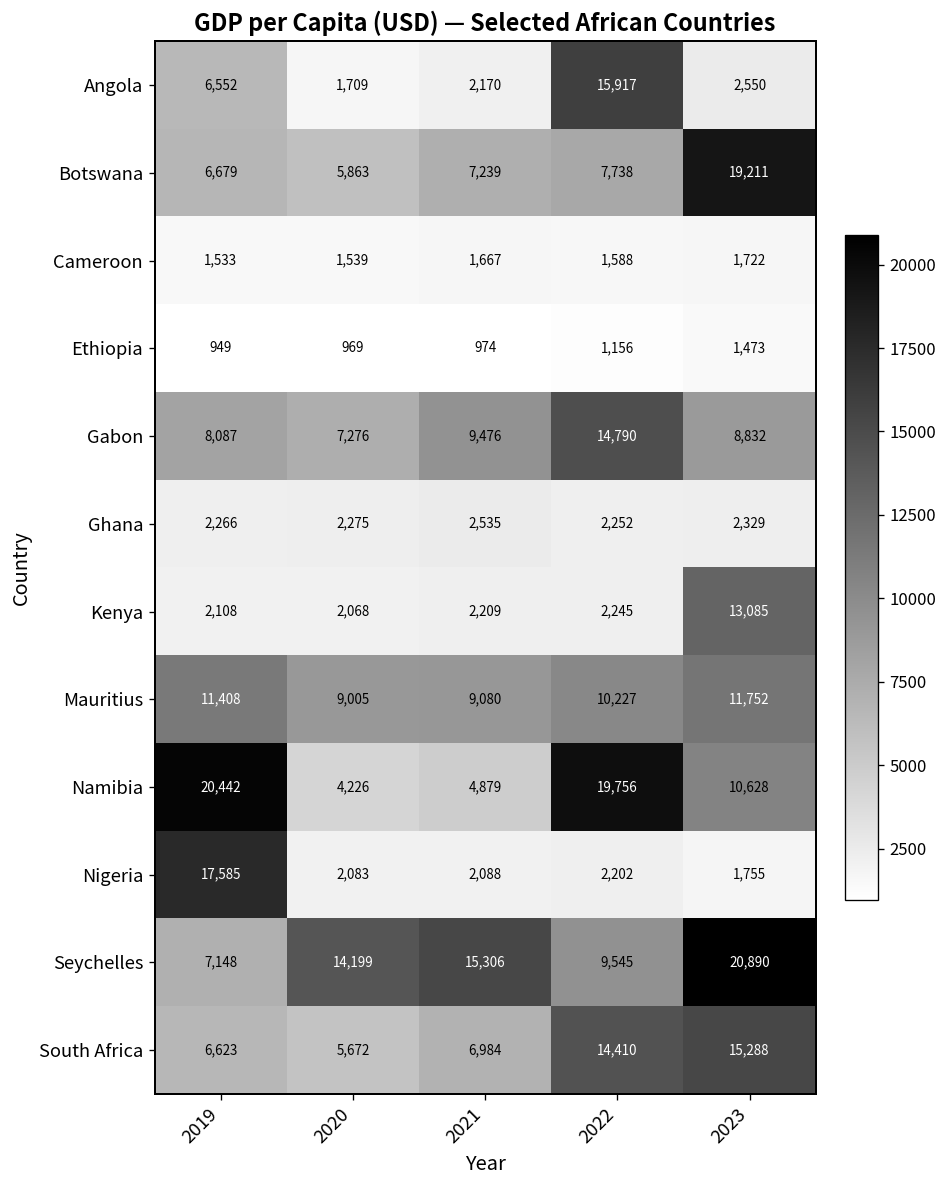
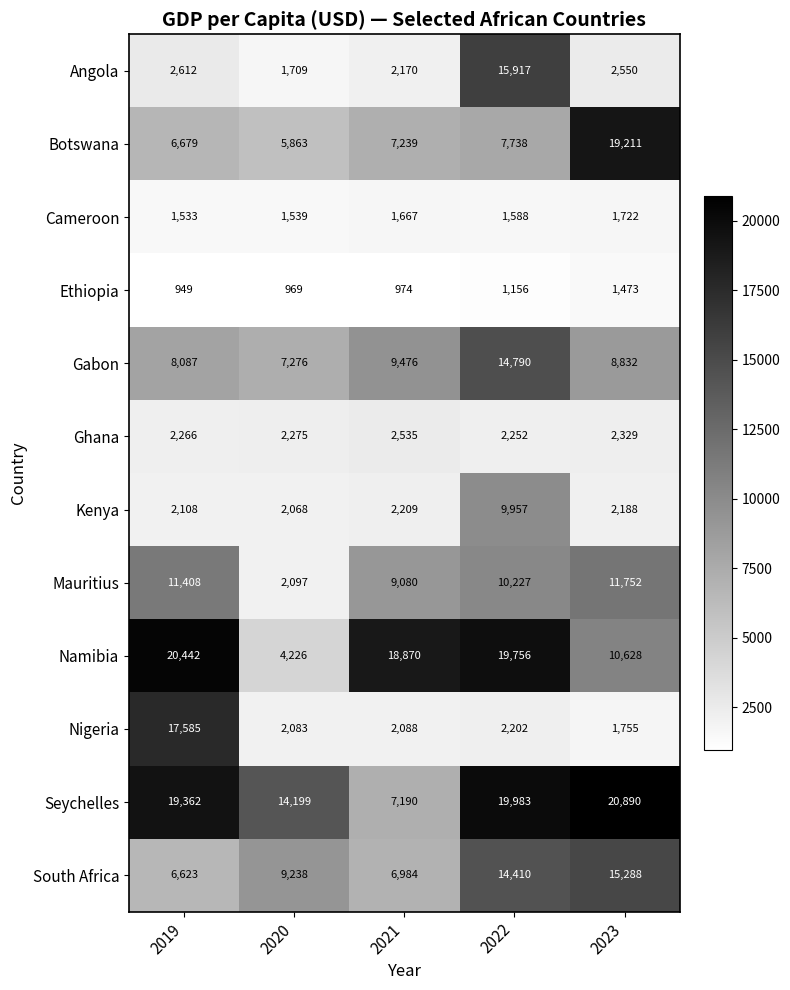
  {
    "Angola": {
-     "2019": "6,552",
+     "2019": "2,612",
      "2020": "1,709",
      "2021": "2,170",
      "2022": "15,917",
      "2023": "2,550"
    },
    "Botswana": {
      "2019": "6,679",
      "2020": "5,863",
      "2021": "7,239",
      "2022": "7,738",
      "2023": "19,211"
    },
    "Cameroon": {
      "2019": "1,533",
      "2020": "1,539",
      "2021": "1,667",
      "2022": "1,588",
      "2023": "1,722"
    },
    "Ethiopia": {
      "2019": "949",
      "2020": "969",
      "2021": "974",
      "2022": "1,156",
      "2023": "1,473"
    },
    "Gabon": {
      "2019": "8,087",
      "2020": "7,276",
      "2021": "9,476",
      "2022": "14,790",
      "2023": "8,832"
    },
    "Ghana": {
      "2019": "2,266",
      "2020": "2,275",
      "2021": "2,535",
      "2022": "2,252",
      "2023": "2,329"
    },
    "Kenya": {
      "2019": "2,108",
      "2020": "2,068",
      "2021": "2,209",
-     "2022": "2,245",
-     "2023": "13,085"
+     "2022": "9,957",
+     "2023": "2,188"
    },
    "Mauritius": {
      "2019": "11,408",
-     "2020": "9,005",
+     "2020": "2,097",
      "2021": "9,080",
      "2022": "10,227",
      "2023": "11,752"
    },
    "Namibia": {
      "2019": "20,442",
      "2020": "4,226",
-     "2021": "4,879",
+     "2021": "18,870",
      "2022": "19,756",
      "2023": "10,628"
    },
    "Nigeria": {
      "2019": "17,585",
      "2020": "2,083",
      "2021": "2,088",
      "2022": "2,202",
      "2023": "1,755"
    },
    "Seychelles": {
-     "2019": "7,148",
+     "2019": "19,362",
      "2020": "14,199",
-     "2021": "15,306",
-     "2022": "9,545",
+     "2021": "7,190",
+     "2022": "19,983",
      "2023": "20,890"
    },
    "South Africa": {
      "2019": "6,623",
-     "2020": "5,672",
+     "2020": "9,238",
      "2021": "6,984",
      "2022": "14,410",
      "2023": "15,288"
    }
  }
